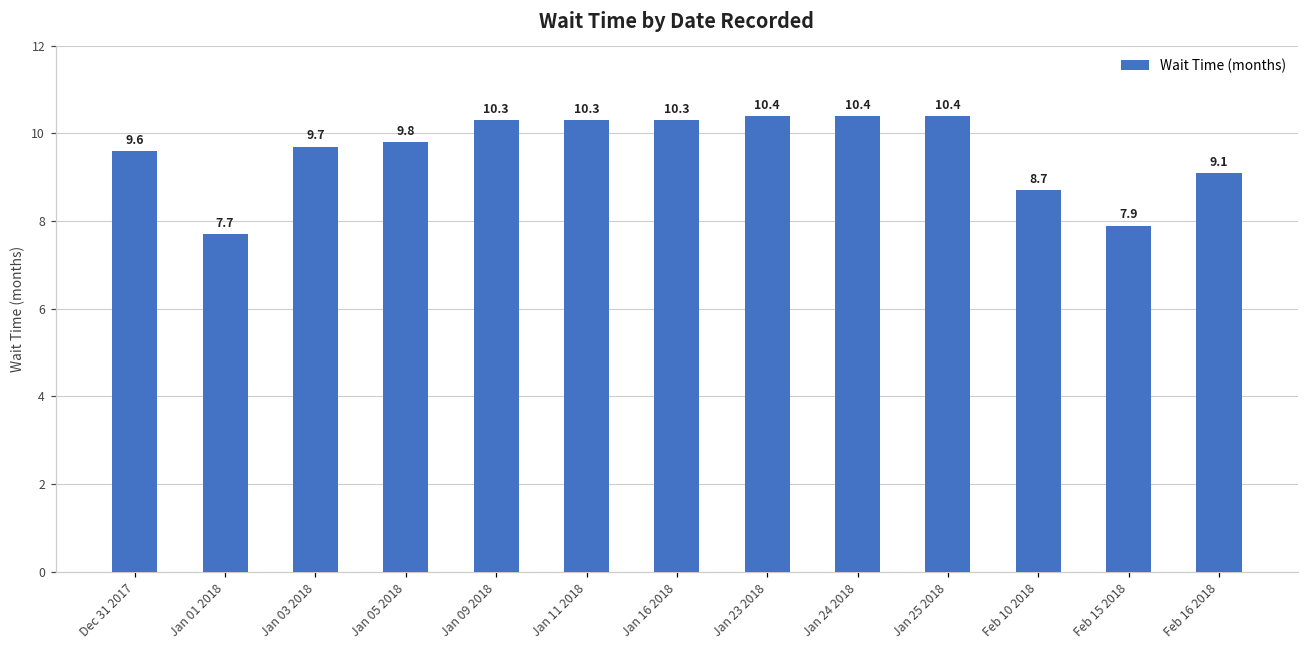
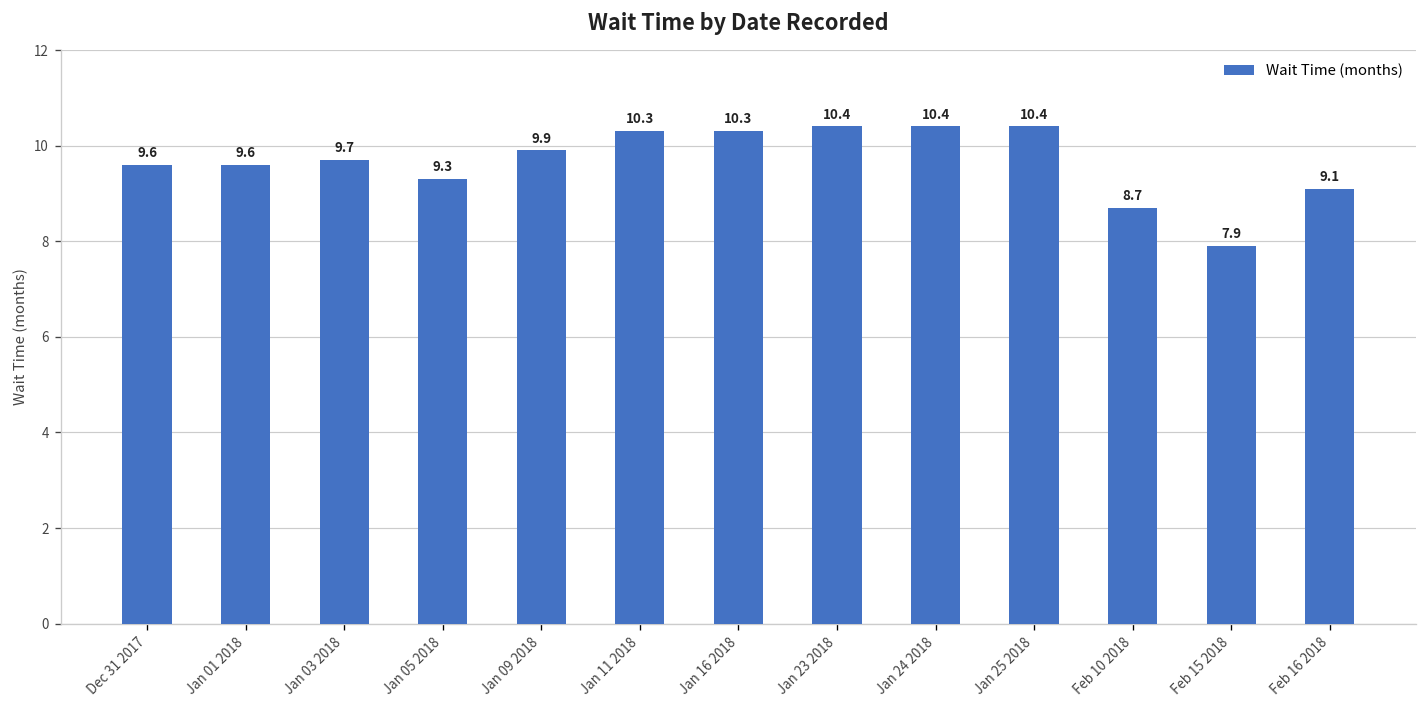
  {
    "Dec 31 2017": 9.6,
-   "Jan 01 2018": 7.7,
+   "Jan 01 2018": 9.6,
    "Jan 03 2018": 9.7,
-   "Jan 05 2018": 9.8,
-   "Jan 09 2018": 10.3,
+   "Jan 05 2018": 9.3,
+   "Jan 09 2018": 9.9,
    "Jan 11 2018": 10.3,
    "Jan 16 2018": 10.3,
    "Jan 23 2018": 10.4,
    "Jan 24 2018": 10.4,
    "Jan 25 2018": 10.4,
    "Feb 10 2018": 8.7,
    "Feb 15 2018": 7.9,
    "Feb 16 2018": 9.1
  }
